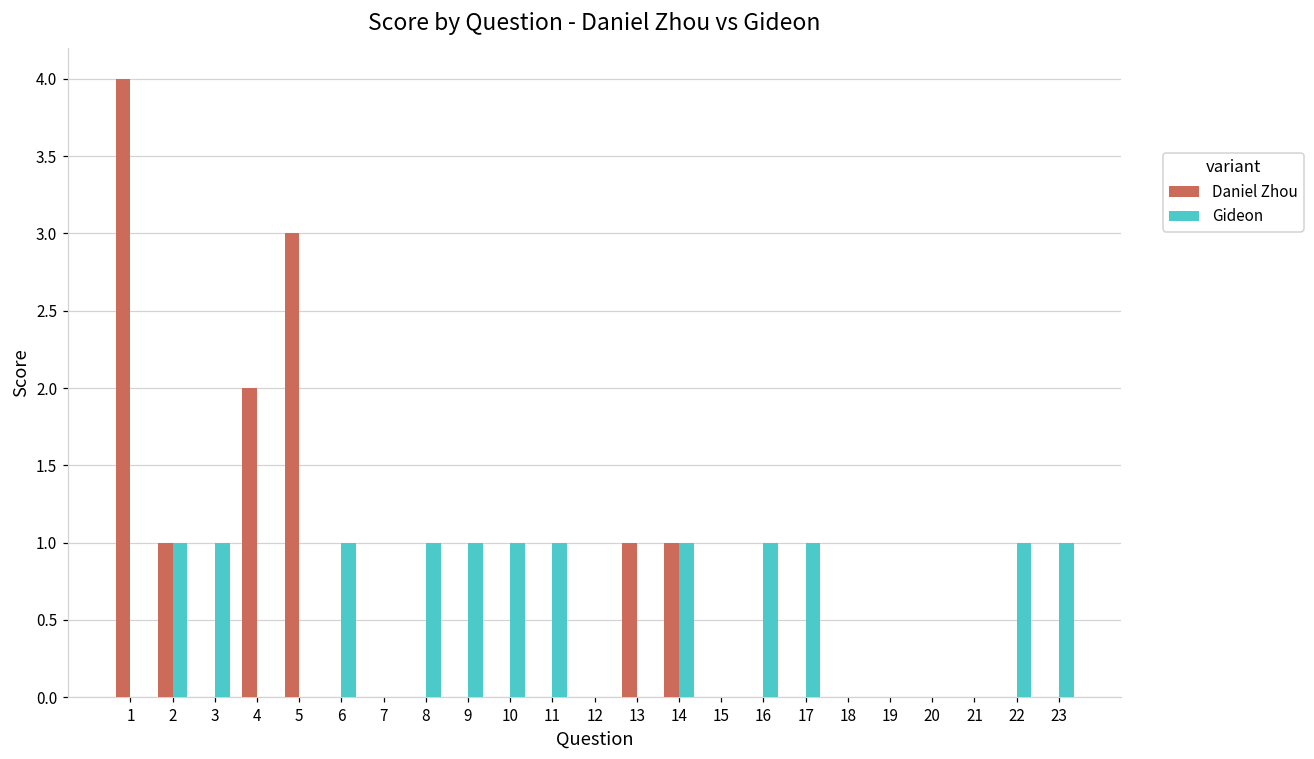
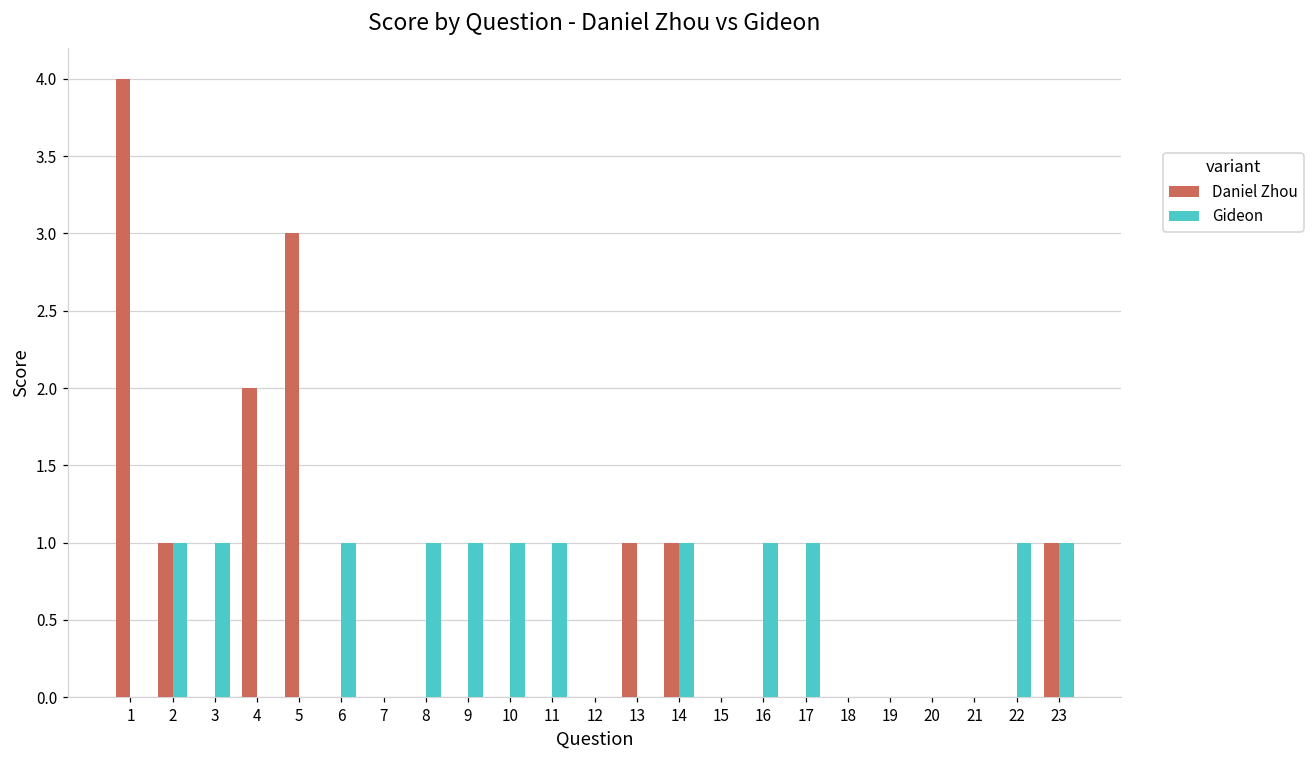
  {
    "Daniel Zhou": {
      "1": 4,
      "2": 1,
      "3": 0,
      "4": 2,
      "5": 3,
      "6": 0,
      "7": 0,
      "8": 0,
      "9": 0,
      "10": 0,
      "11": 0,
      "12": 0,
      "13": 1,
      "14": 1,
      "15": 0,
      "16": 0,
      "17": 0,
      "18": 0,
      "19": 0,
      "20": 0,
      "21": 0,
      "22": 0,
-     "23": 0
+     "23": 1
    },
    "Gideon": {
      "1": 0,
      "2": 1,
      "3": 1,
      "4": 0,
      "5": 0,
      "6": 1,
      "7": 0,
      "8": 1,
      "9": 1,
      "10": 1,
      "11": 1,
      "12": 0,
      "13": 0,
      "14": 1,
      "15": 0,
      "16": 1,
      "17": 1,
      "18": 0,
      "19": 0,
      "20": 0,
      "21": 0,
      "22": 1,
      "23": 1
    }
  }
